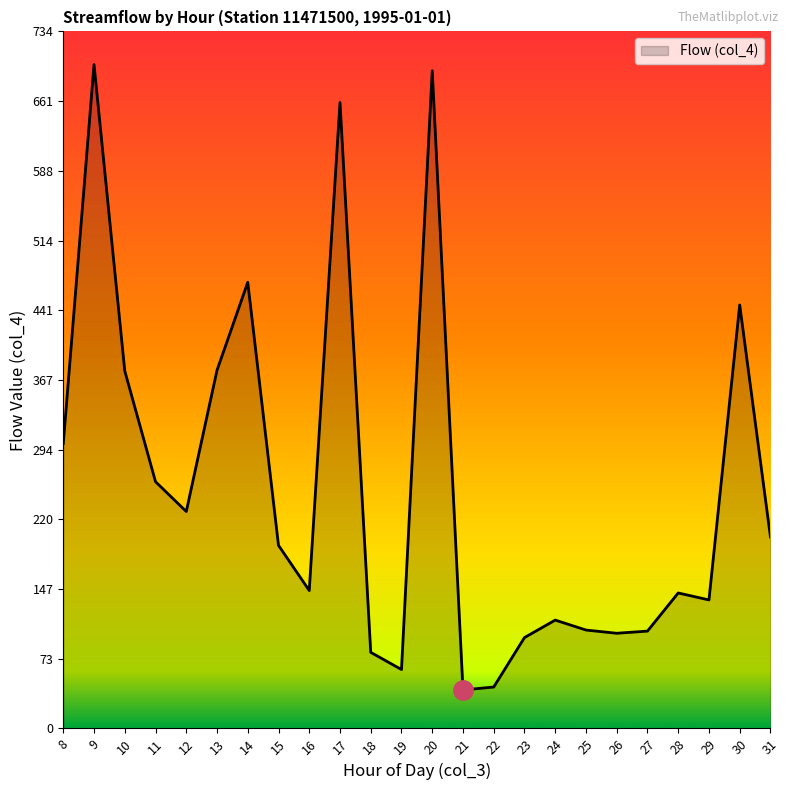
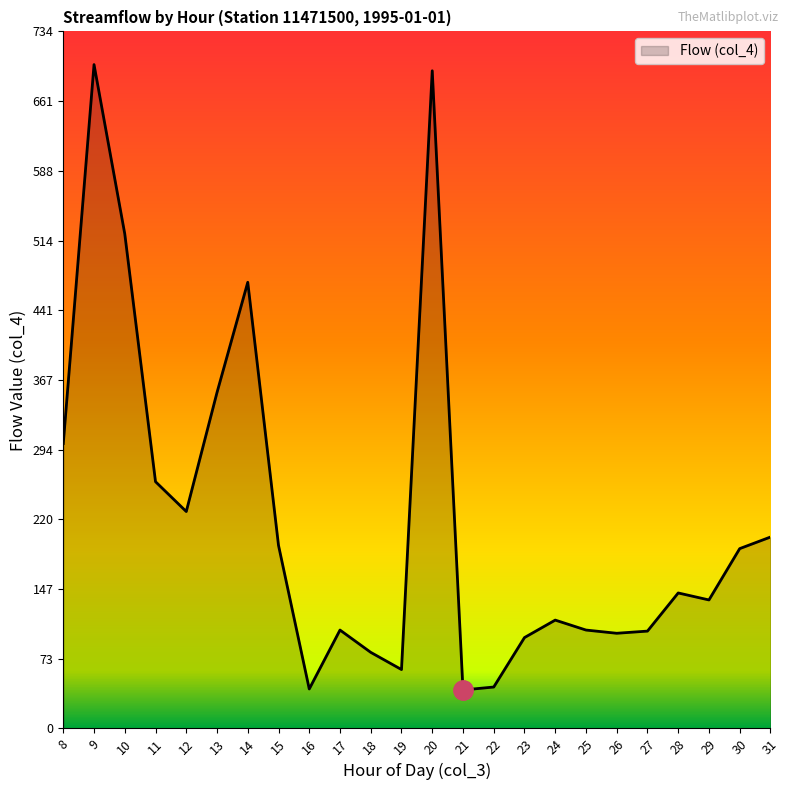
  {
    "Flow (col_4)": {
      "8": 300,
      "9": 700,
-     "10": 380,
+     "10": 520,
      "11": 260,
      "12": 230,
-     "13": 380,
+     "13": 350,
      "14": 470,
      "15": 190,
-     "16": 150,
-     "17": 660,
+     "16": 40,
+     "17": 100,
      "18": 80,
      "19": 60,
      "20": 690,
      "22": 40,
      "23": 100,
      "24": 110,
      "25": 100,
      "26": 100,
      "27": 100,
      "28": 140,
      "29": 140,
-     "30": 450,
+     "30": 190,
      "31": 200
    }
  }
